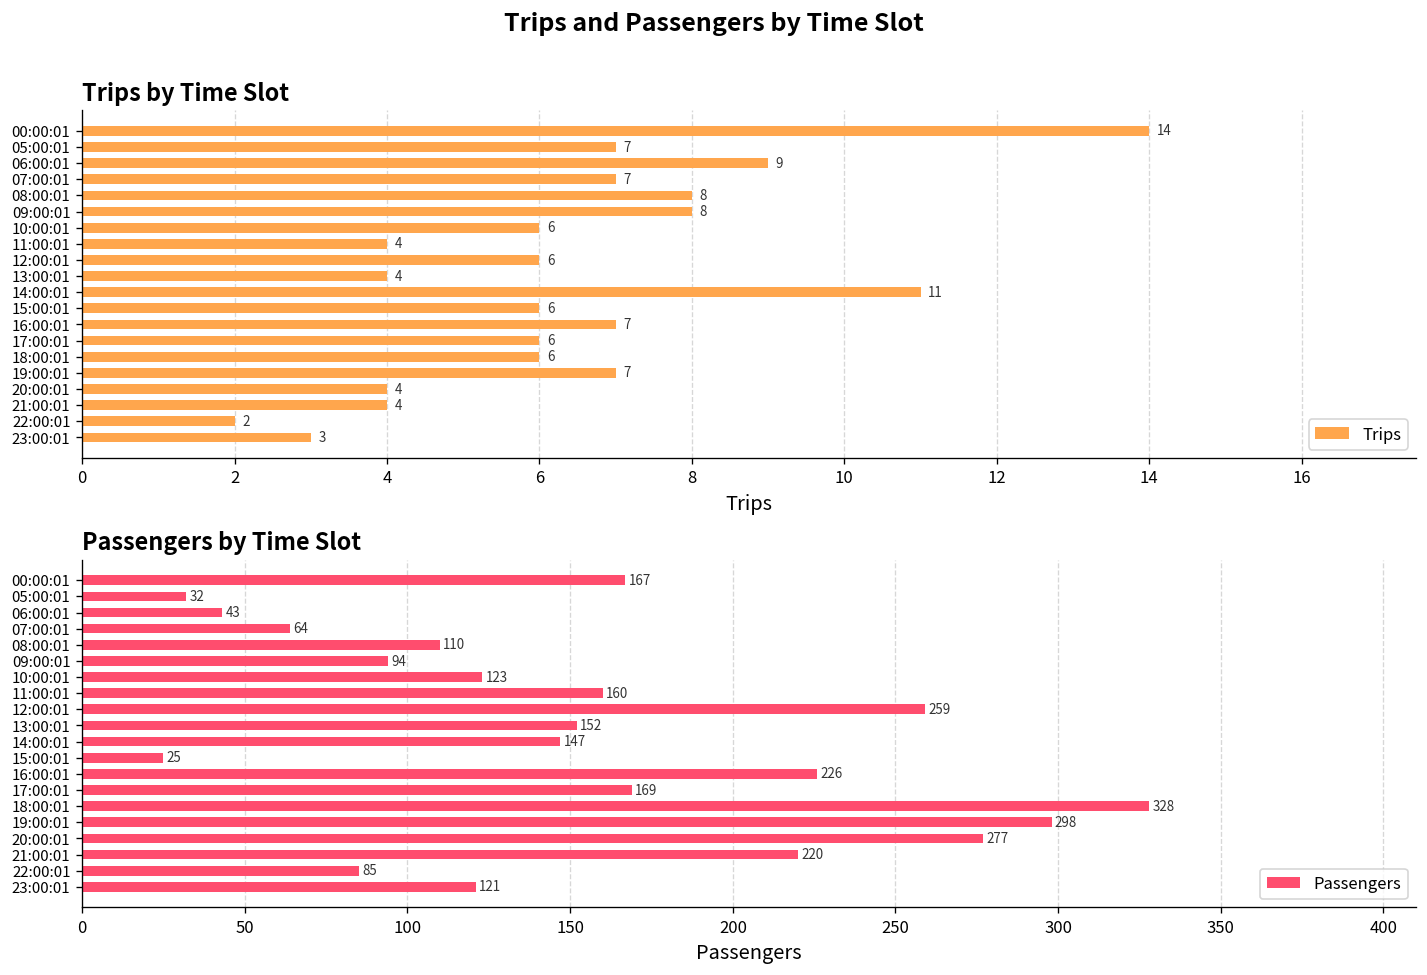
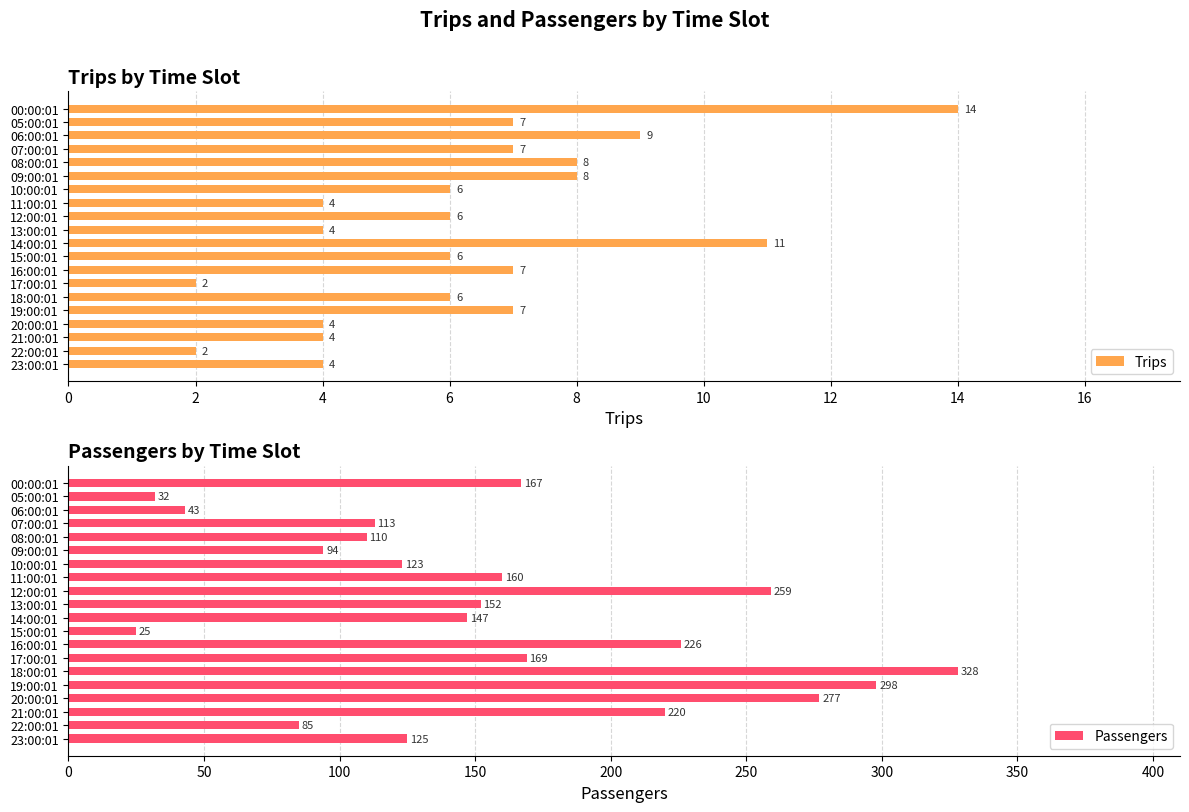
  {
    "Trips by Time Slot": {
      "00:00:01": 14,
      "05:00:01": 7,
      "06:00:01": 9,
      "07:00:01": 7,
      "08:00:01": 8,
      "09:00:01": 8,
      "10:00:01": 6,
      "11:00:01": 4,
      "12:00:01": 6,
      "13:00:01": 4,
      "14:00:01": 11,
      "15:00:01": 6,
      "16:00:01": 7,
-     "17:00:01": 6,
+     "17:00:01": 2,
      "18:00:01": 6,
      "19:00:01": 7,
      "20:00:01": 4,
      "21:00:01": 4,
      "22:00:01": 2,
-     "23:00:01": 3
+     "23:00:01": 4
    },
    "Passengers by Time Slot": {
      "00:00:01": 167,
      "05:00:01": 32,
      "06:00:01": 43,
-     "07:00:01": 64,
+     "07:00:01": 113,
      "08:00:01": 110,
      "09:00:01": 94,
      "10:00:01": 123,
      "11:00:01": 160,
      "12:00:01": 259,
      "13:00:01": 152,
      "14:00:01": 147,
      "15:00:01": 25,
      "16:00:01": 226,
      "17:00:01": 169,
      "18:00:01": 328,
      "19:00:01": 298,
      "20:00:01": 277,
      "21:00:01": 220,
      "22:00:01": 85,
-     "23:00:01": 121
+     "23:00:01": 125
    }
  }
